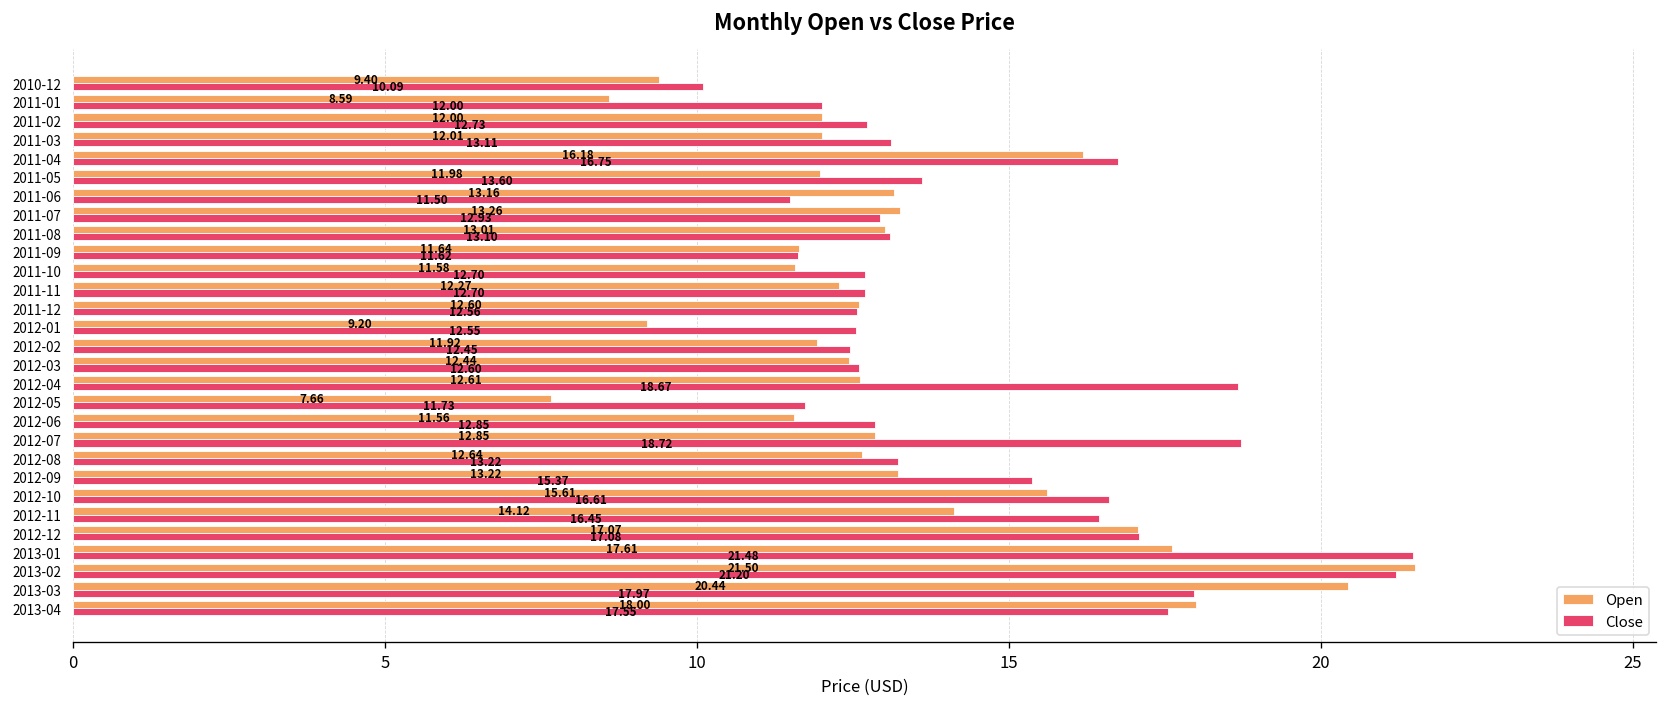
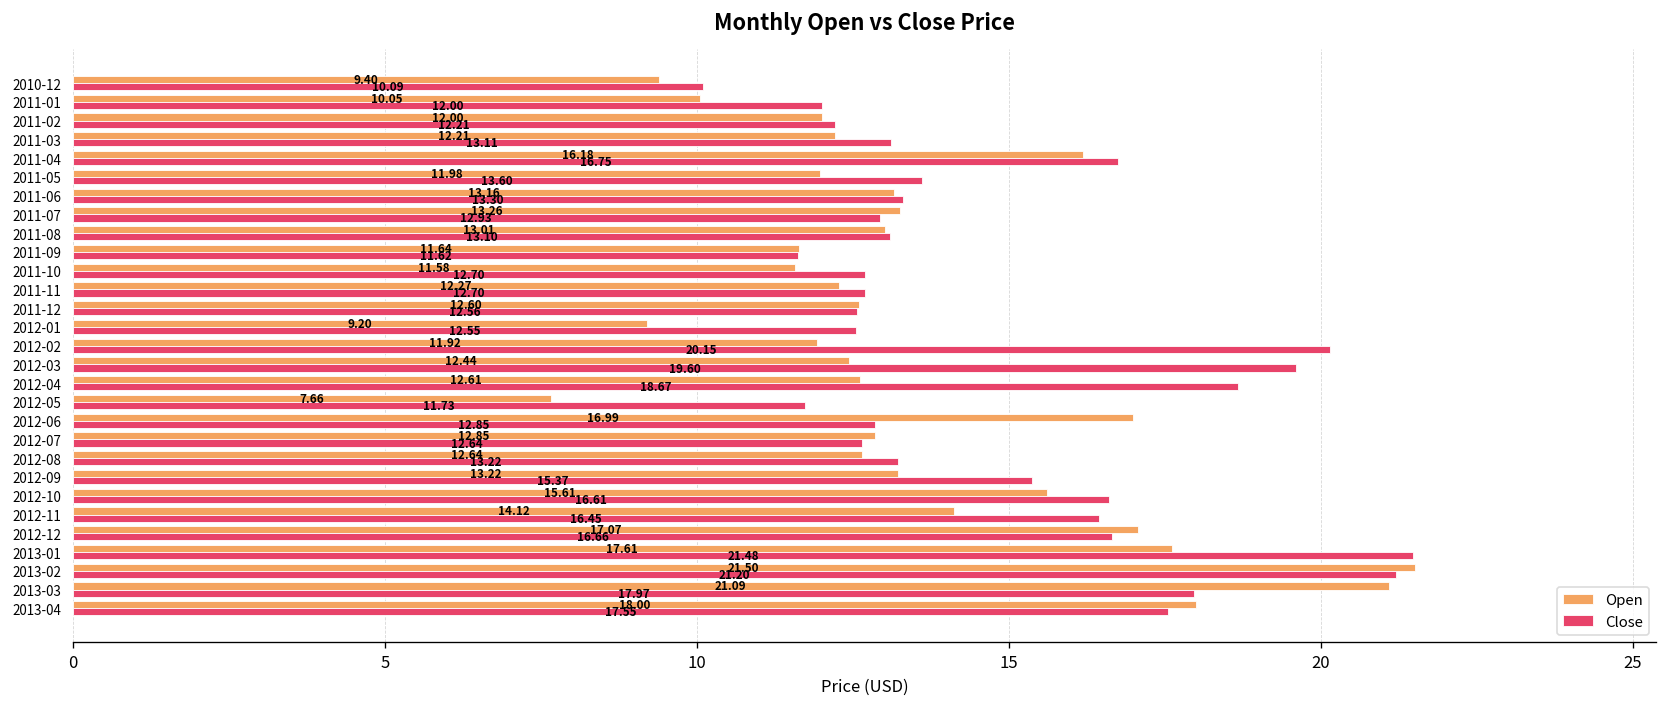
  {
    "Open": {
      "2010-12": 9.40,
-     "2011-01": 8.59,
-     "2011-03": 12.01,
+     "2011-01": 10.05,
+     "2011-03": 12.21,
      "2011-05": 11.98,
      "2011-10": 11.58,
      "2012-01": 9.20,
      "2012-02": 11.92,
      "2012-03": 12.44,
      "2012-04": 12.61,
      "2012-05": 7.66,
-     "2012-06": 11.56,
+     "2012-06": 16.99,
      "2012-09": 13.22,
      "2012-10": 15.61,
      "2012-11": 14.12,
      "2013-01": 17.61,
-     "2013-03": 20.44
+     "2013-03": 21.09
    },
    "Close": {
      "2010-12": 10.09,
      "2011-01": 12.00,
-     "2011-02": 12.73,
+     "2011-02": 12.21,
      "2011-03": 13.11,
      "2011-05": 13.60,
-     "2011-06": 11.50,
+     "2011-06": 13.30,
      "2011-10": 12.70,
      "2012-01": 12.55,
-     "2012-02": 12.45,
-     "2012-03": 12.60,
+     "2012-02": 20.15,
+     "2012-03": 19.60,
      "2012-04": 18.67,
      "2012-05": 11.73,
      "2012-06": 12.85,
-     "2012-07": 18.72,
+     "2012-07": 12.64,
      "2012-09": 15.37,
      "2012-10": 16.61,
      "2012-11": 16.45,
-     "2012-12": 17.08,
+     "2012-12": 16.66,
      "2013-01": 21.48,
      "2013-03": 17.97
    }
  }
